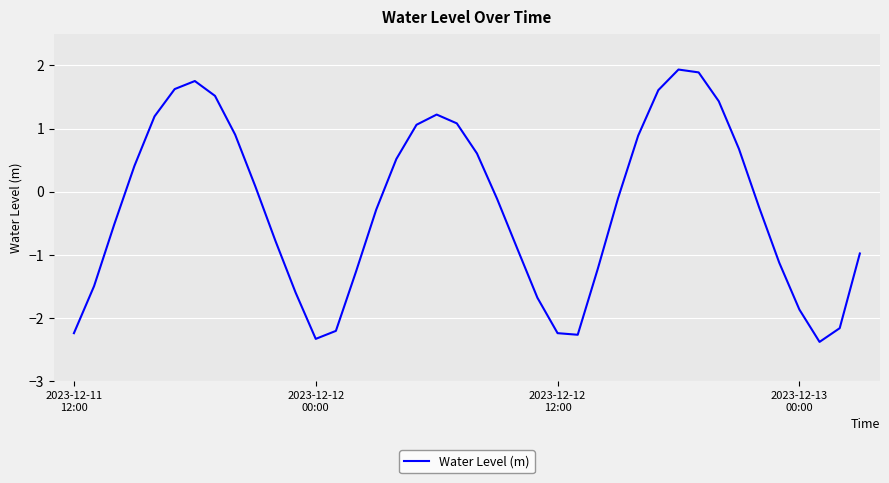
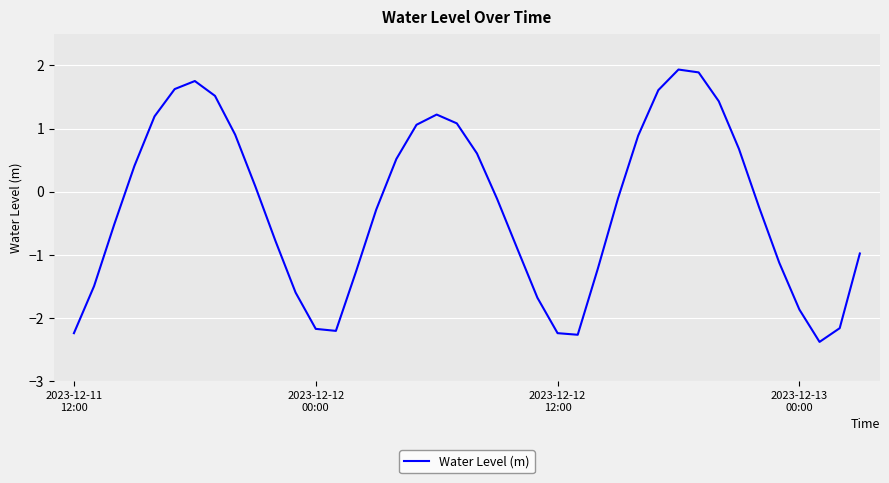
  {
    "2023-12-11 12:00": -2.2,
-   "2023-12-12 00:00": -2.3,
+   "2023-12-12 00:00": -2.2,
    "2023-12-12 12:00": -2.2,
    "2023-12-13 00:00": -1.9
  }
